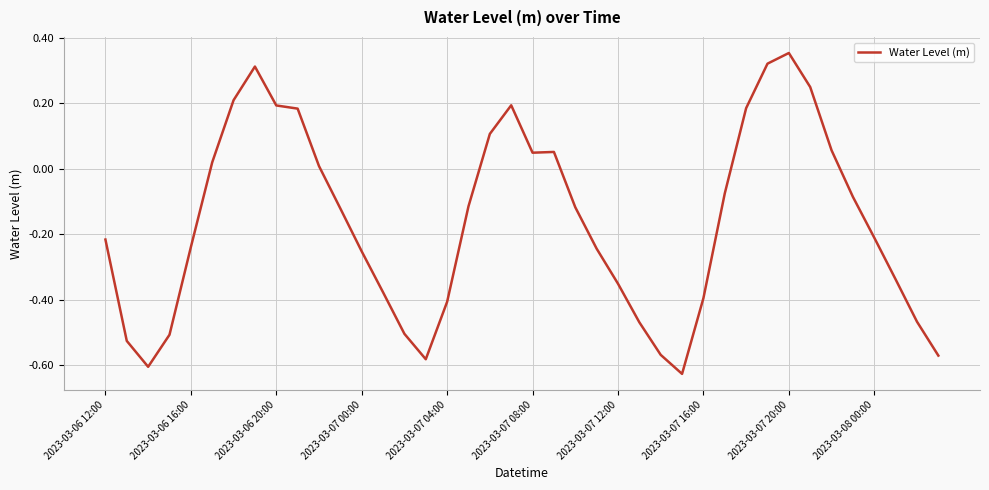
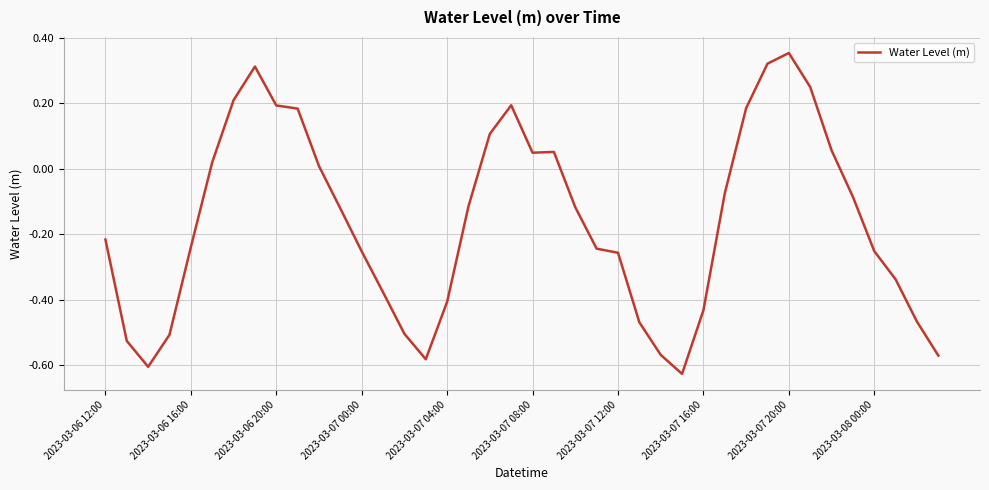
  {
    "2023-03-06 12:00": -0.22,
    "2023-03-06 16:00": -0.24,
    "2023-03-06 20:00": 0.19,
    "2023-03-07 00:00": -0.25,
    "2023-03-07 04:00": -0.41,
    "2023-03-07 08:00": 0.05,
-   "2023-03-07 12:00": -0.35,
-   "2023-03-07 16:00": -0.40,
+   "2023-03-07 12:00": -0.26,
+   "2023-03-07 16:00": -0.43,
    "2023-03-07 20:00": 0.35,
-   "2023-03-08 00:00": -0.21
+   "2023-03-08 00:00": -0.25
  }
